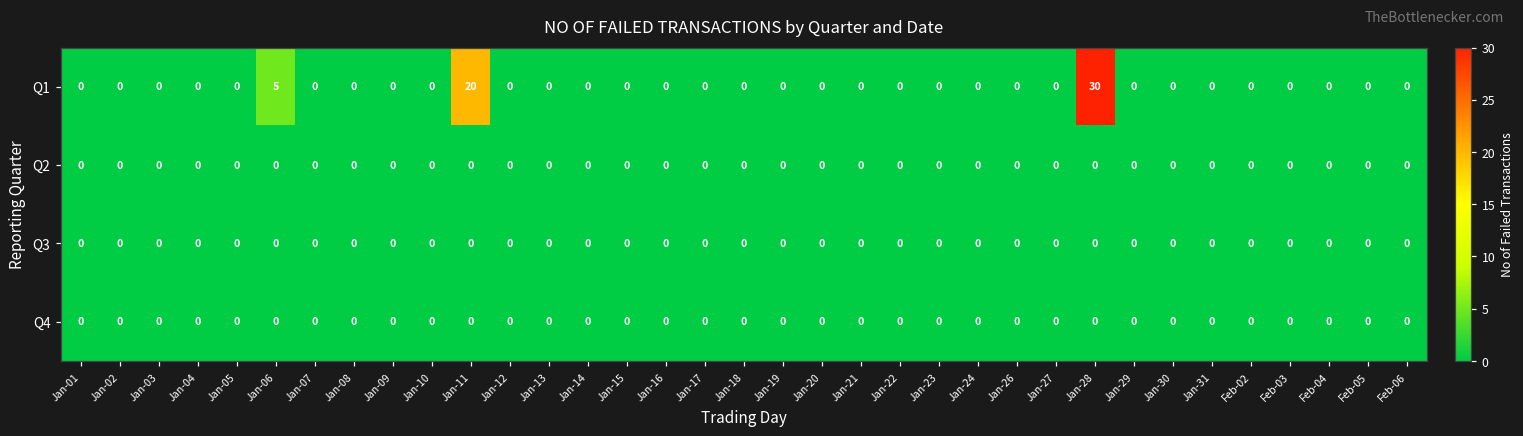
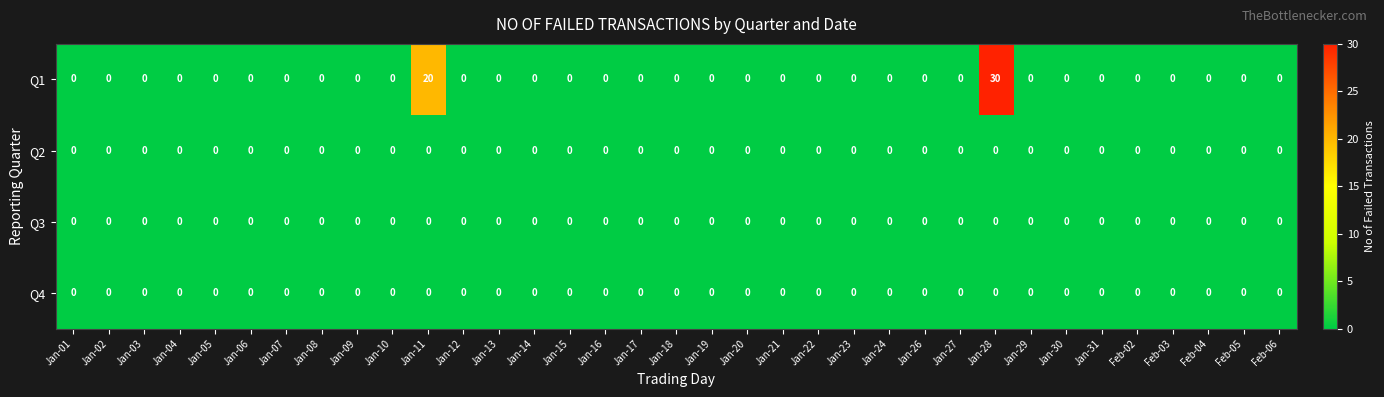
  {
    "Q1": {
      "Jan-01": 0,
      "Jan-02": 0,
      "Jan-03": 0,
      "Jan-04": 0,
      "Jan-05": 0,
-     "Jan-06": 5,
+     "Jan-06": 0,
      "Jan-07": 0,
      "Jan-08": 0,
      "Jan-09": 0,
      "Jan-10": 0,
      "Jan-11": 20,
      "Jan-12": 0,
      "Jan-13": 0,
      "Jan-14": 0,
      "Jan-15": 0,
      "Jan-16": 0,
      "Jan-17": 0,
      "Jan-18": 0,
      "Jan-19": 0,
      "Jan-20": 0,
      "Jan-21": 0,
      "Jan-22": 0,
      "Jan-23": 0,
      "Jan-24": 0,
      "Jan-26": 0,
      "Jan-27": 0,
      "Jan-28": 30,
      "Jan-29": 0,
      "Jan-30": 0,
      "Jan-31": 0,
      "Feb-02": 0,
      "Feb-03": 0,
      "Feb-04": 0,
      "Feb-05": 0,
      "Feb-06": 0
    },
    "Q2": {
      "Jan-01": 0,
      "Jan-02": 0,
      "Jan-03": 0,
      "Jan-04": 0,
      "Jan-05": 0,
      "Jan-06": 0,
      "Jan-07": 0,
      "Jan-08": 0,
      "Jan-09": 0,
      "Jan-10": 0,
      "Jan-11": 0,
      "Jan-12": 0,
      "Jan-13": 0,
      "Jan-14": 0,
      "Jan-15": 0,
      "Jan-16": 0,
      "Jan-17": 0,
      "Jan-18": 0,
      "Jan-19": 0,
      "Jan-20": 0,
      "Jan-21": 0,
      "Jan-22": 0,
      "Jan-23": 0,
      "Jan-24": 0,
      "Jan-26": 0,
      "Jan-27": 0,
      "Jan-28": 0,
      "Jan-29": 0,
      "Jan-30": 0,
      "Jan-31": 0,
      "Feb-02": 0,
      "Feb-03": 0,
      "Feb-04": 0,
      "Feb-05": 0,
      "Feb-06": 0
    },
    "Q3": {
      "Jan-01": 0,
      "Jan-02": 0,
      "Jan-03": 0,
      "Jan-04": 0,
      "Jan-05": 0,
      "Jan-06": 0,
      "Jan-07": 0,
      "Jan-08": 0,
      "Jan-09": 0,
      "Jan-10": 0,
      "Jan-11": 0,
      "Jan-12": 0,
      "Jan-13": 0,
      "Jan-14": 0,
      "Jan-15": 0,
      "Jan-16": 0,
      "Jan-17": 0,
      "Jan-18": 0,
      "Jan-19": 0,
      "Jan-20": 0,
      "Jan-21": 0,
      "Jan-22": 0,
      "Jan-23": 0,
      "Jan-24": 0,
      "Jan-26": 0,
      "Jan-27": 0,
      "Jan-28": 0,
      "Jan-29": 0,
      "Jan-30": 0,
      "Jan-31": 0,
      "Feb-02": 0,
      "Feb-03": 0,
      "Feb-04": 0,
      "Feb-05": 0,
      "Feb-06": 0
    },
    "Q4": {
      "Jan-01": 0,
      "Jan-02": 0,
      "Jan-03": 0,
      "Jan-04": 0,
      "Jan-05": 0,
      "Jan-06": 0,
      "Jan-07": 0,
      "Jan-08": 0,
      "Jan-09": 0,
      "Jan-10": 0,
      "Jan-11": 0,
      "Jan-12": 0,
      "Jan-13": 0,
      "Jan-14": 0,
      "Jan-15": 0,
      "Jan-16": 0,
      "Jan-17": 0,
      "Jan-18": 0,
      "Jan-19": 0,
      "Jan-20": 0,
      "Jan-21": 0,
      "Jan-22": 0,
      "Jan-23": 0,
      "Jan-24": 0,
      "Jan-26": 0,
      "Jan-27": 0,
      "Jan-28": 0,
      "Jan-29": 0,
      "Jan-30": 0,
      "Jan-31": 0,
      "Feb-02": 0,
      "Feb-03": 0,
      "Feb-04": 0,
      "Feb-05": 0,
      "Feb-06": 0
    }
  }
